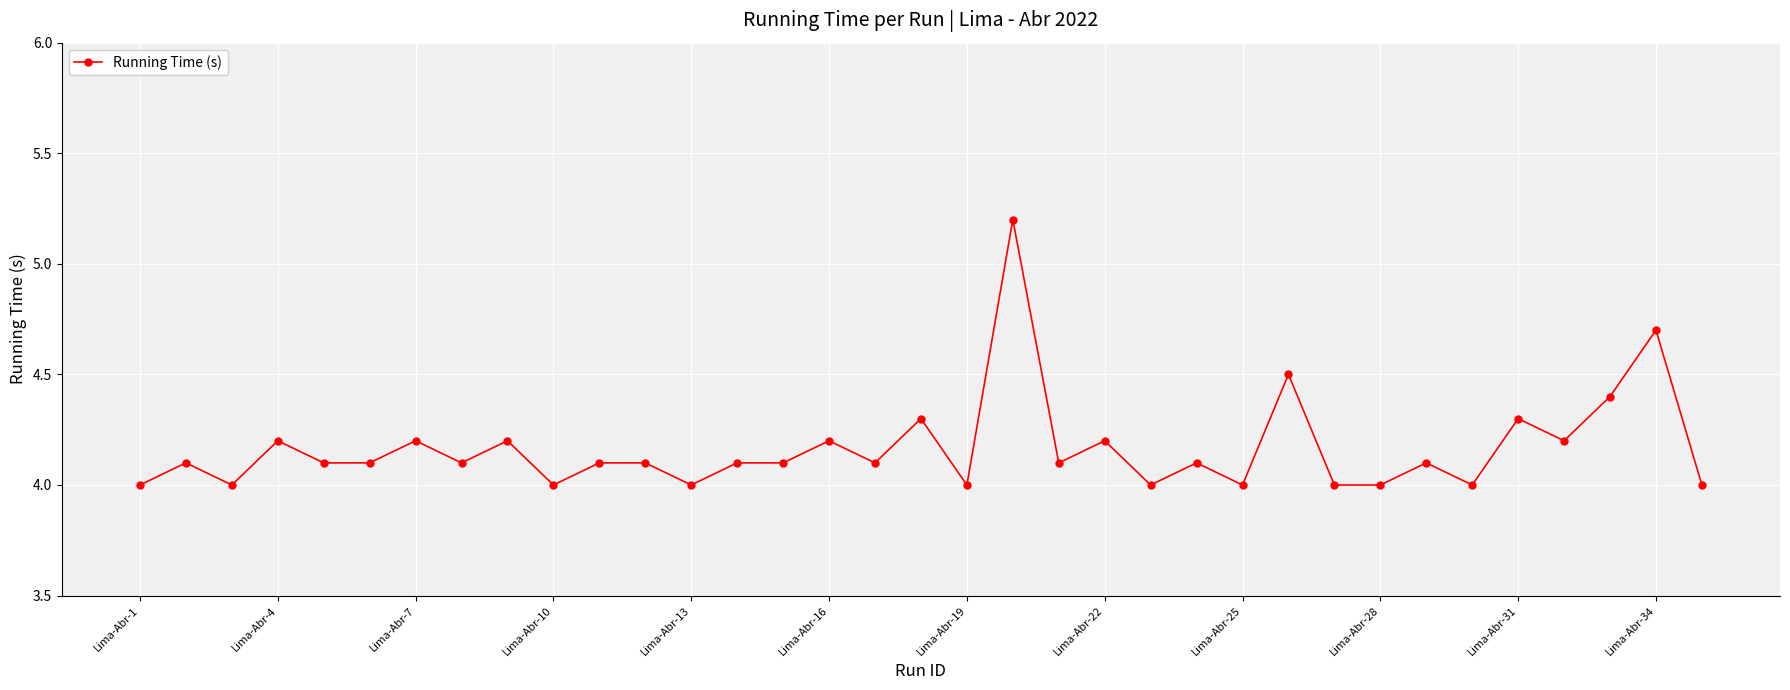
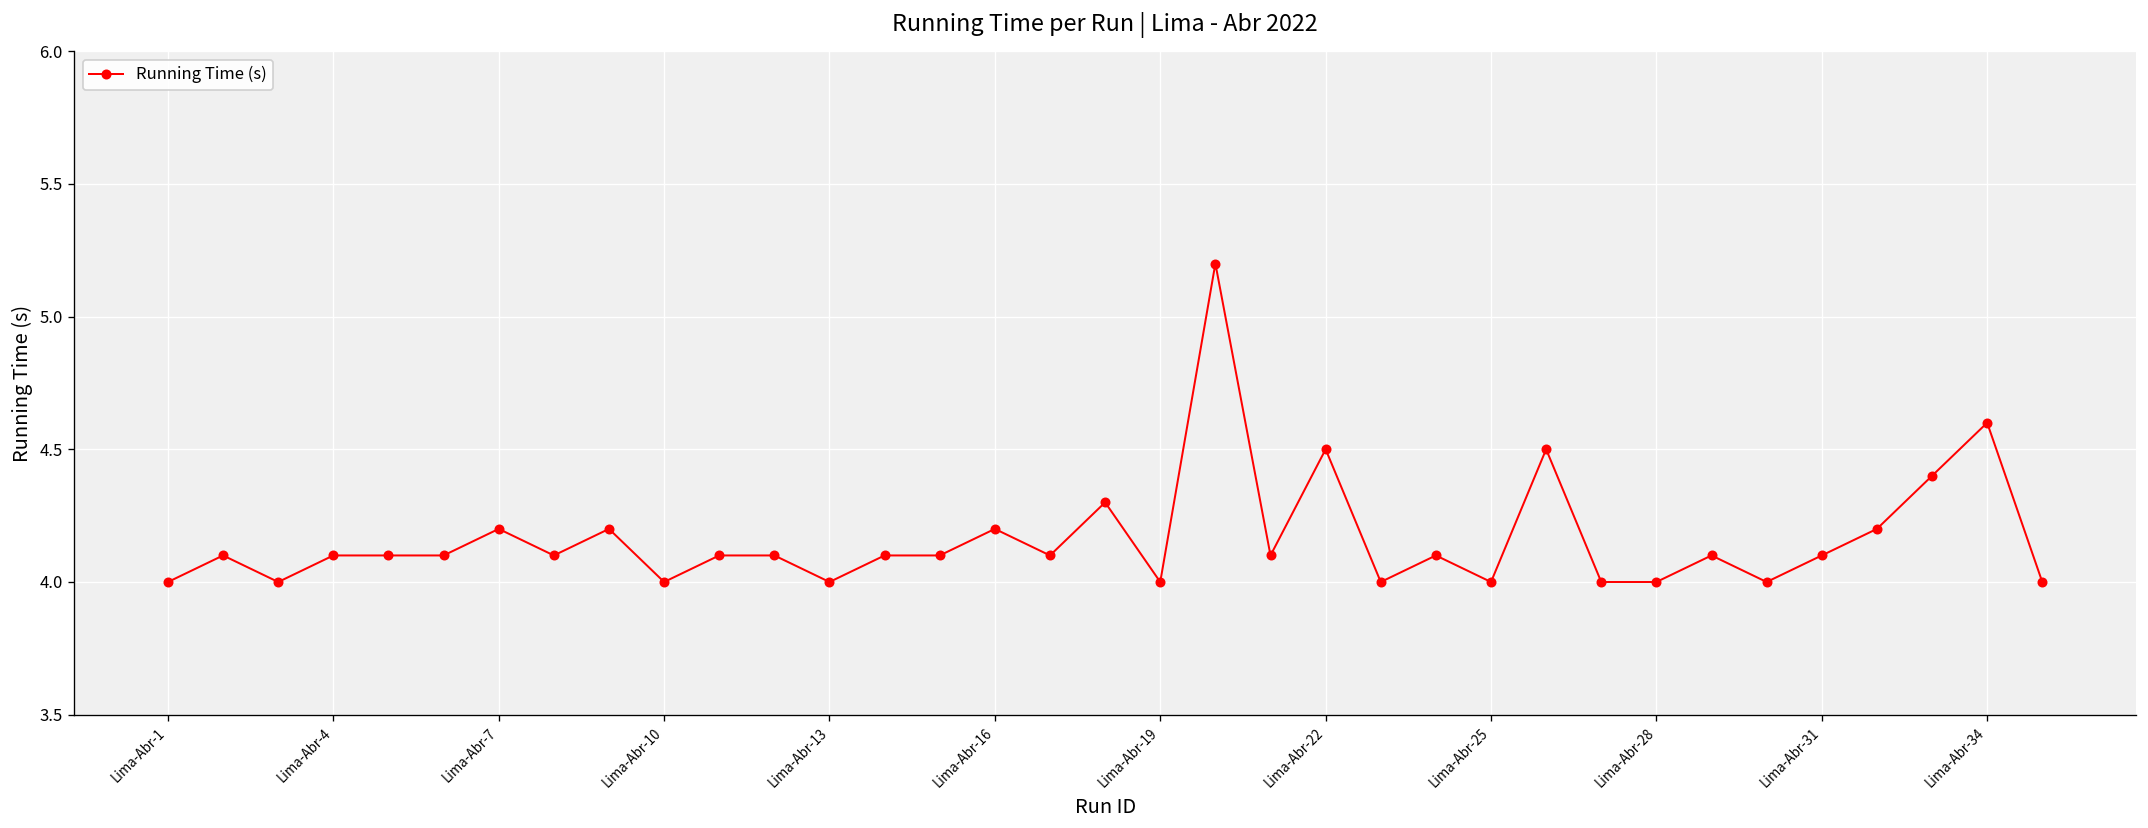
  {
    "Lima-Abr-1": 4.0,
-   "Lima-Abr-4": 4.2,
+   "Lima-Abr-4": 4.1,
    "Lima-Abr-7": 4.2,
    "Lima-Abr-10": 4.0,
    "Lima-Abr-13": 4.0,
    "Lima-Abr-16": 4.2,
    "Lima-Abr-19": 4.0,
-   "Lima-Abr-22": 4.2,
+   "Lima-Abr-22": 4.5,
    "Lima-Abr-25": 4.0,
    "Lima-Abr-28": 4.0,
-   "Lima-Abr-31": 4.3,
-   "Lima-Abr-34": 4.7
+   "Lima-Abr-31": 4.1,
+   "Lima-Abr-34": 4.6
  }
